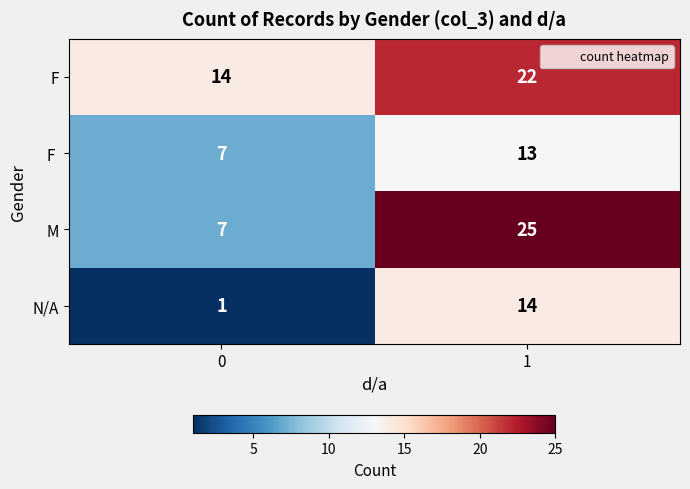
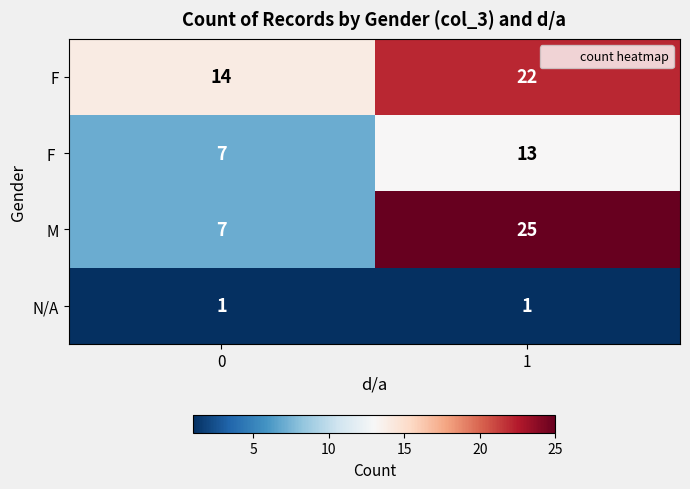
  {
    "M": {
      "0": 7,
      "1": 25
    },
    "N/A": {
      "0": 1,
-     "1": 14
+     "1": 1
    }
  }
